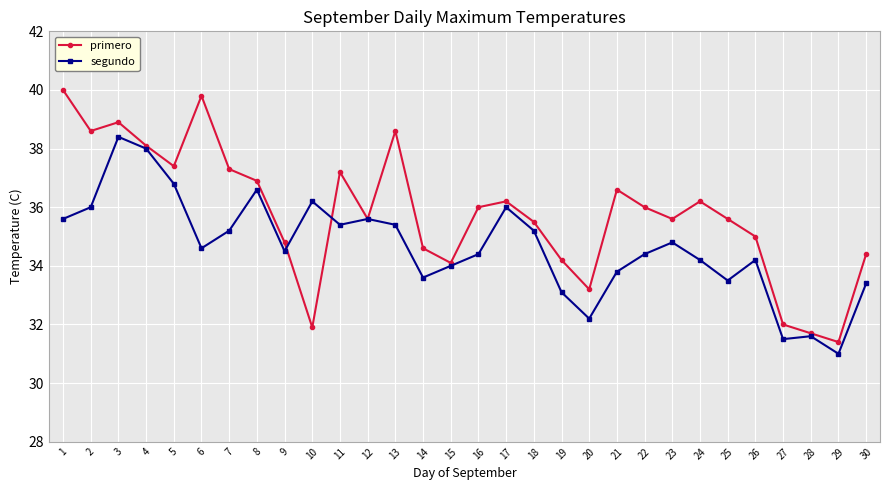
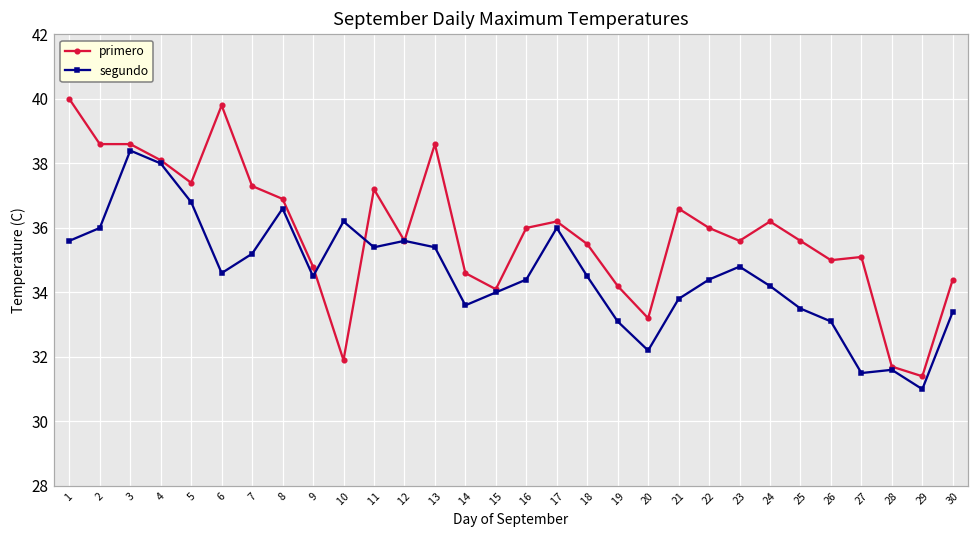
  {
    "primero": {
      "1": 40.0,
      "2": 38.6,
-     "3": 38.9,
+     "3": 38.6,
      "4": 38.1,
      "5": 37.4,
      "6": 39.8,
      "7": 37.3,
      "8": 36.9,
      "9": 34.8,
      "10": 31.9,
      "11": 37.2,
      "13": 38.6,
      "14": 34.6,
      "15": 34.1,
      "16": 36.0,
      "17": 36.2,
      "18": 35.5,
      "19": 34.2,
      "20": 33.2,
      "21": 36.6,
      "22": 36.0,
      "23": 35.6,
      "24": 36.2,
      "25": 35.6,
      "26": 35.0,
-     "27": 32.0,
+     "27": 35.1,
      "28": 31.7,
      "29": 31.4,
      "30": 34.4
    },
    "segundo": {
      "1": 35.6,
      "2": 36.0,
      "3": 38.4,
      "4": 38.0,
      "5": 36.8,
      "6": 34.6,
      "7": 35.2,
      "8": 36.6,
      "9": 34.5,
      "10": 36.2,
      "11": 35.4,
      "13": 35.4,
      "14": 33.6,
      "15": 34.0,
      "16": 34.4,
      "17": 36.0,
-     "18": 35.2,
+     "18": 34.5,
      "19": 33.1,
      "20": 32.2,
      "21": 33.8,
      "22": 34.4,
      "23": 34.8,
      "24": 34.2,
      "25": 33.5,
-     "26": 34.2,
+     "26": 33.1,
      "27": 31.5,
      "28": 31.6,
      "29": 31.0,
      "30": 33.4
    }
  }
